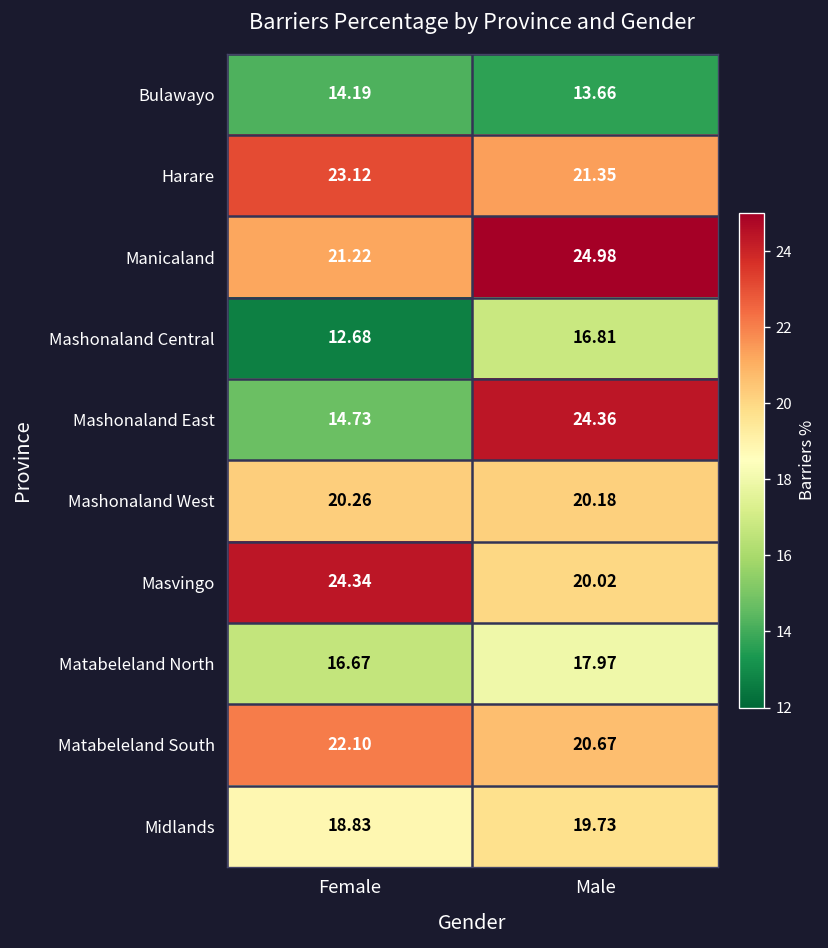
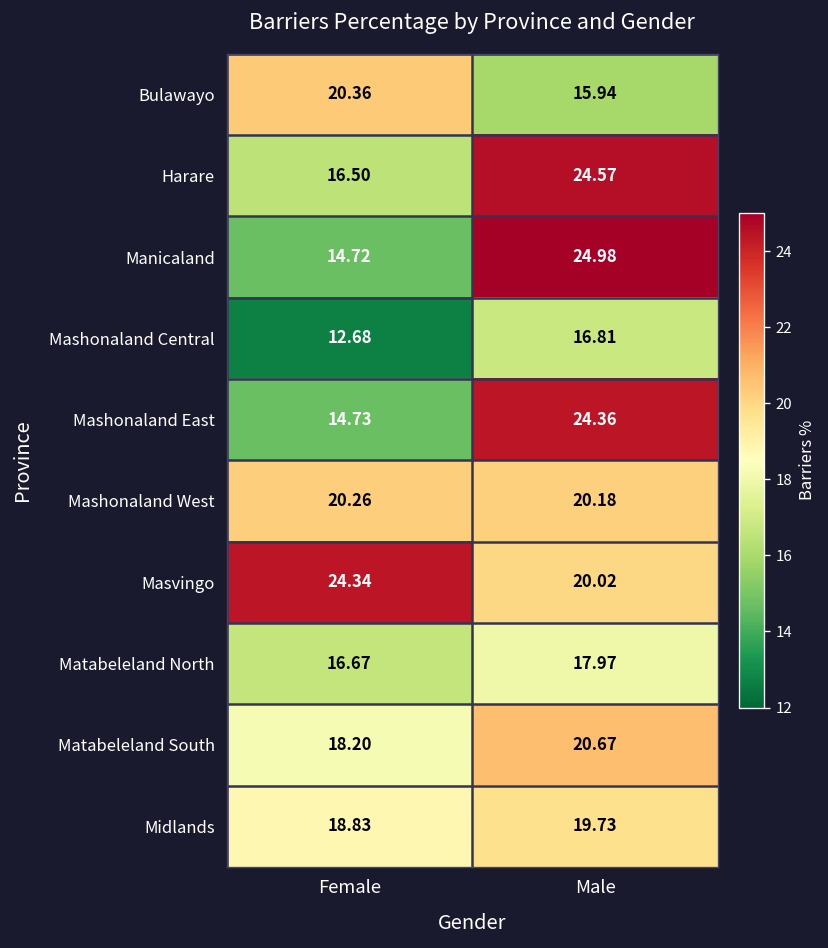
  {
    "Bulawayo": {
-     "Female": 14.19,
-     "Male": 13.66
+     "Female": 20.36,
+     "Male": 15.94
    },
    "Harare": {
-     "Female": 23.12,
-     "Male": 21.35
+     "Female": 16.50,
+     "Male": 24.57
    },
    "Manicaland": {
-     "Female": 21.22,
+     "Female": 14.72,
      "Male": 24.98
    },
    "Mashonaland Central": {
      "Female": 12.68,
      "Male": 16.81
    },
    "Mashonaland East": {
      "Female": 14.73,
      "Male": 24.36
    },
    "Mashonaland West": {
      "Female": 20.26,
      "Male": 20.18
    },
    "Masvingo": {
      "Female": 24.34,
      "Male": 20.02
    },
    "Matabeleland North": {
      "Female": 16.67,
      "Male": 17.97
    },
    "Matabeleland South": {
-     "Female": 22.10,
+     "Female": 18.20,
      "Male": 20.67
    },
    "Midlands": {
      "Female": 18.83,
      "Male": 19.73
    }
  }
